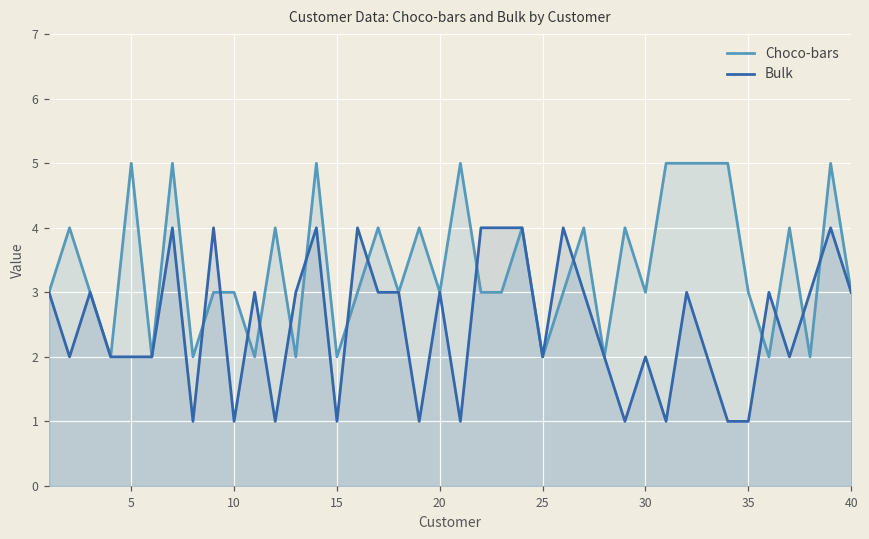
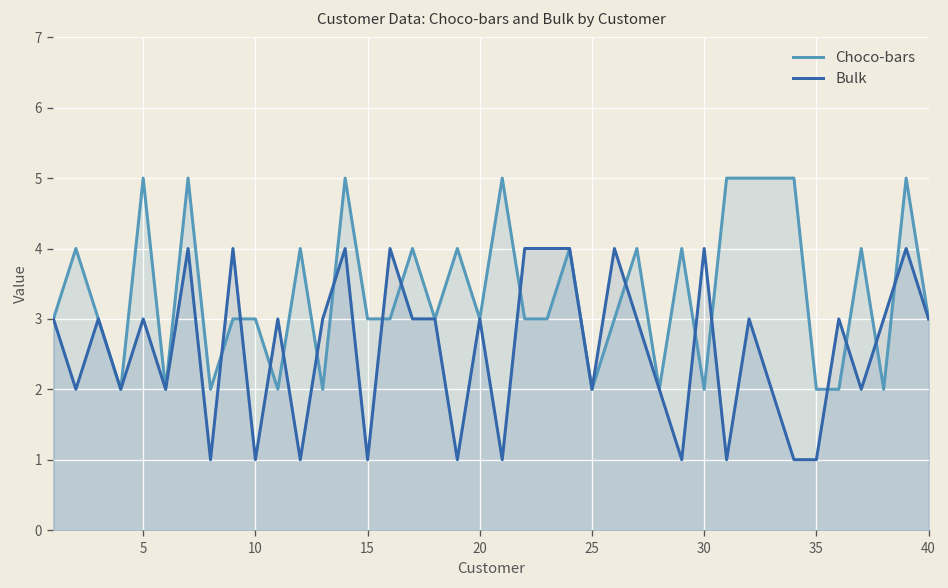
  {
    "Choco-bars": {
      "5": 5,
      "10": 3,
-     "15": 2,
-     "30": 3,
-     "35": 3
+     "15": 3,
+     "30": 2,
+     "35": 2
    },
    "Bulk": {
-     "5": 2,
+     "5": 3,
      "10": 1,
      "15": 1,
-     "30": 2,
+     "30": 4,
      "35": 1
    }
  }
